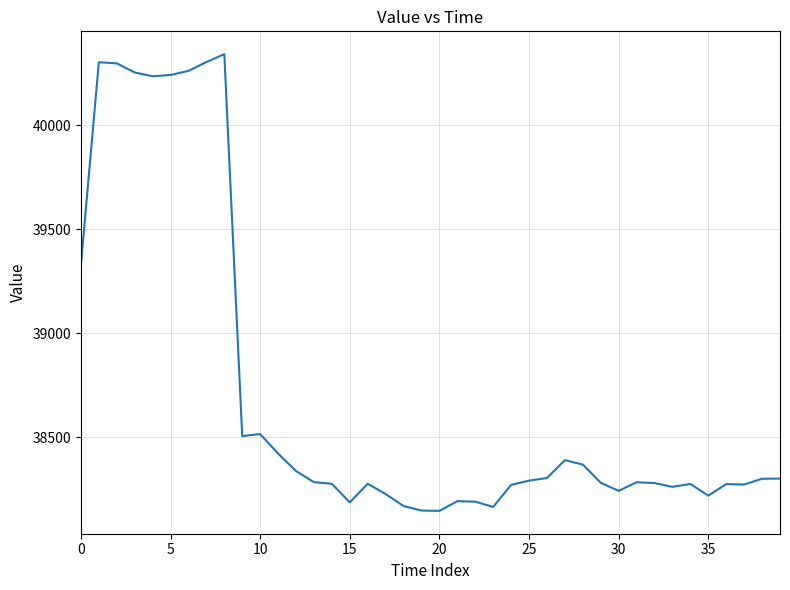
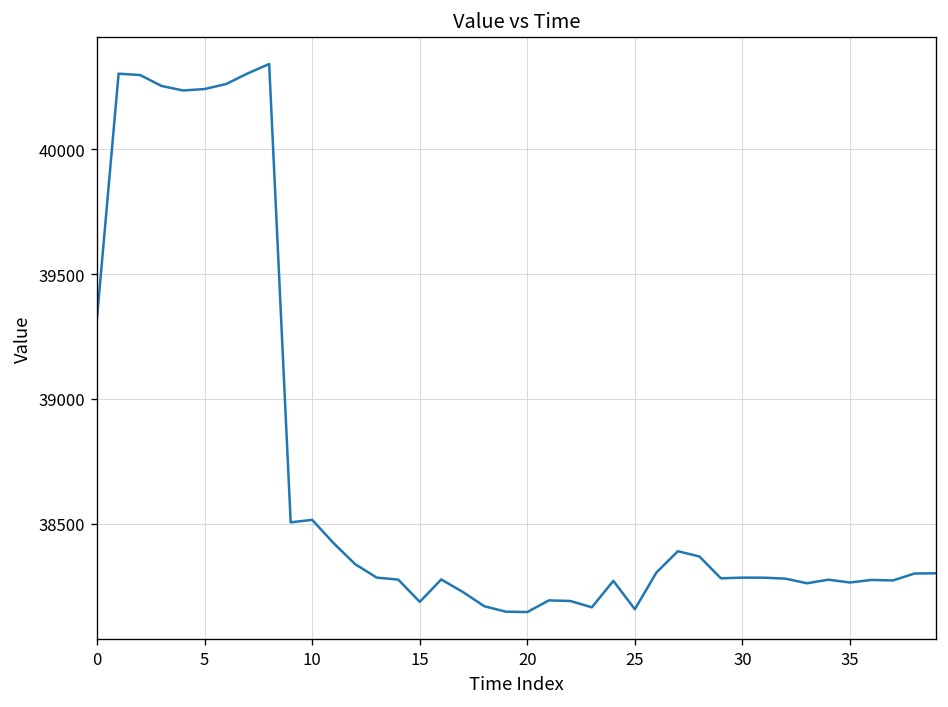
  {
    "0": 39330,
    "5": 40240,
    "10": 38520,
    "15": 38190,
    "20": 38150,
-   "25": 38290,
-   "30": 38240,
-   "35": 38220
+   "25": 38160,
+   "30": 38280,
+   "35": 38260
  }
